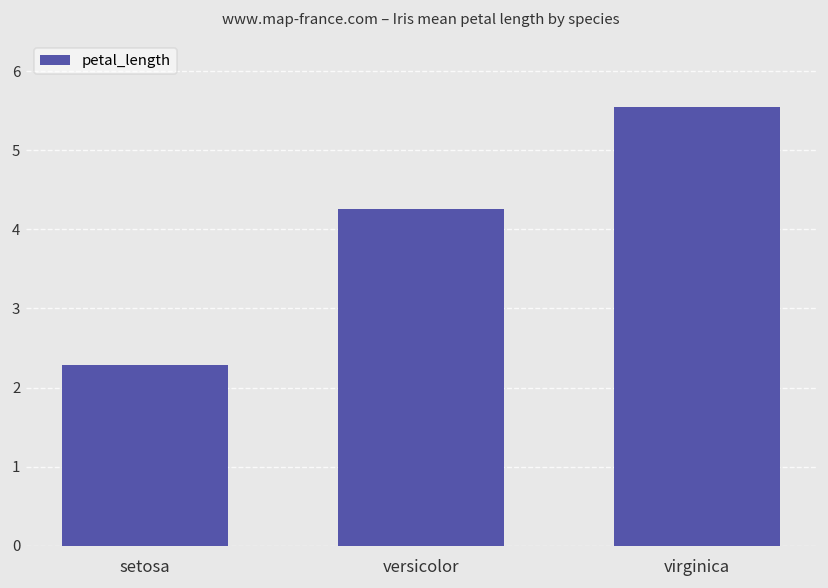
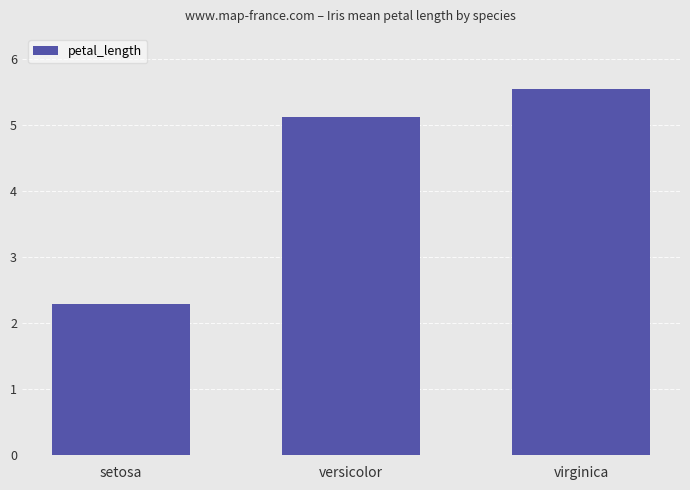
  {
    "setosa": 2.3,
-   "versicolor": 4.3,
+   "versicolor": 5.1,
    "virginica": 5.6
  }
